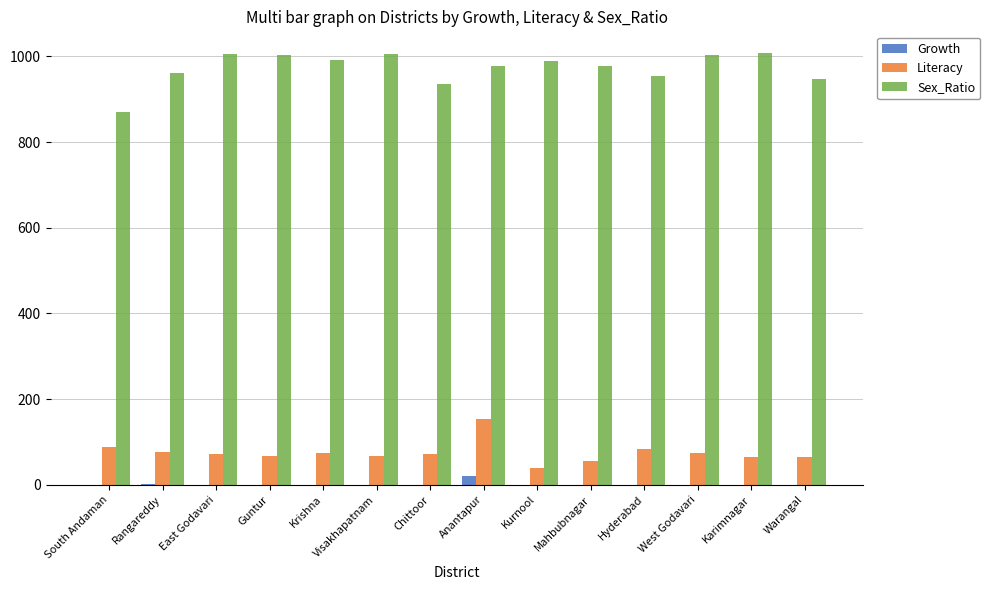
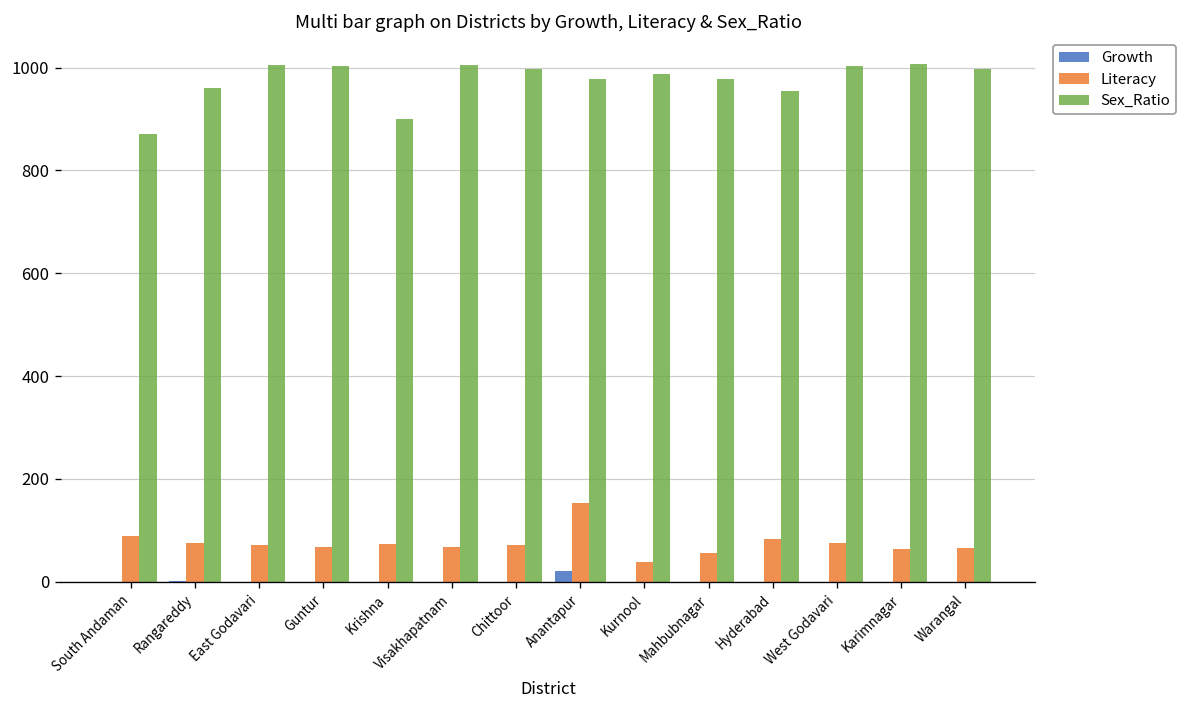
  {
    "Growth": {
      "Anantapur": 20
    },
    "Literacy": {
      "South Andaman": 90,
      "Rangareddy": 80,
      "East Godavari": 70,
      "Guntur": 70,
      "Krishna": 70,
      "Visakhapatnam": 70,
      "Chittoor": 70,
      "Anantapur": 150,
      "Kurnool": 40,
      "Mahbubnagar": 60,
      "Hyderabad": 80,
      "West Godavari": 70,
      "Karimnagar": 60,
      "Warangal": 70
    },
    "Sex_Ratio": {
      "South Andaman": 870,
      "Rangareddy": 960,
      "East Godavari": 1010,
      "Guntur": 1000,
-     "Krishna": 990,
+     "Krishna": 900,
      "Visakhapatnam": 1010,
-     "Chittoor": 940,
+     "Chittoor": 1000,
      "Anantapur": 980,
      "Kurnool": 990,
      "Mahbubnagar": 980,
      "Hyderabad": 950,
      "West Godavari": 1000,
      "Karimnagar": 1010,
-     "Warangal": 950
+     "Warangal": 1000
    }
  }
